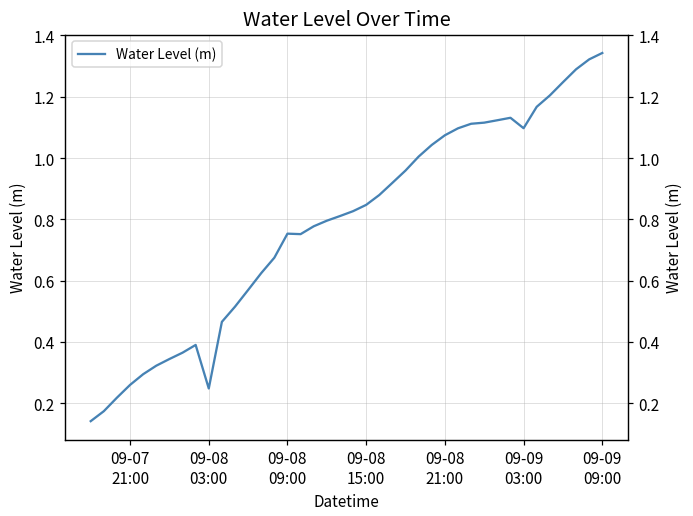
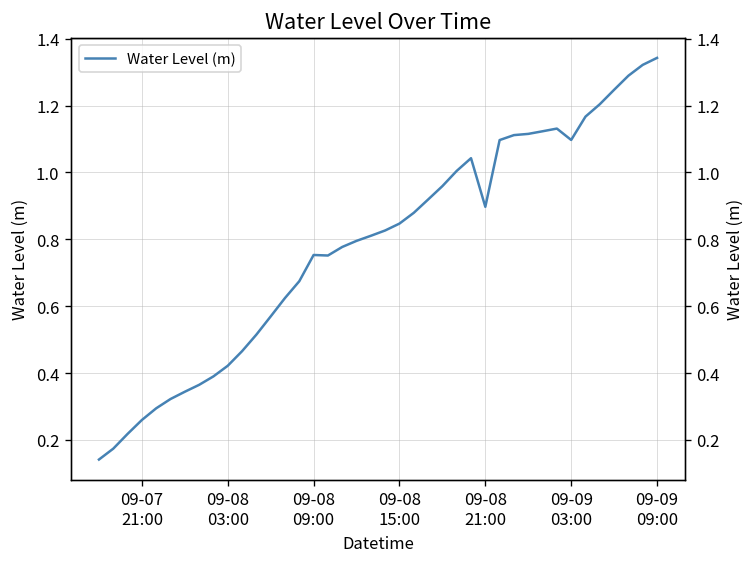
  {
    "09-07 21:00": 0.26,
-   "09-08 03:00": 0.25,
+   "09-08 03:00": 0.42,
    "09-08 09:00": 0.75,
    "09-08 15:00": 0.85,
-   "09-08 21:00": 1.07,
+   "09-08 21:00": 0.90,
    "09-09 03:00": 1.10,
    "09-09 09:00": 1.34
  }
